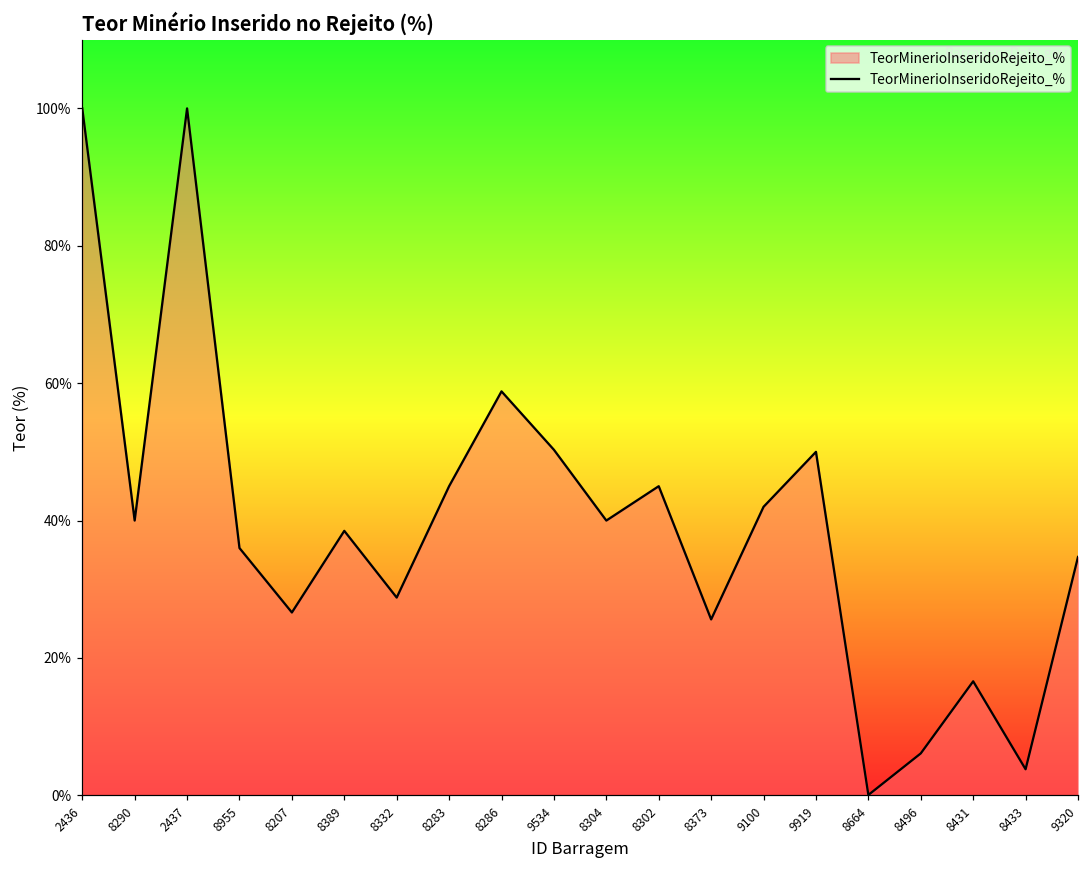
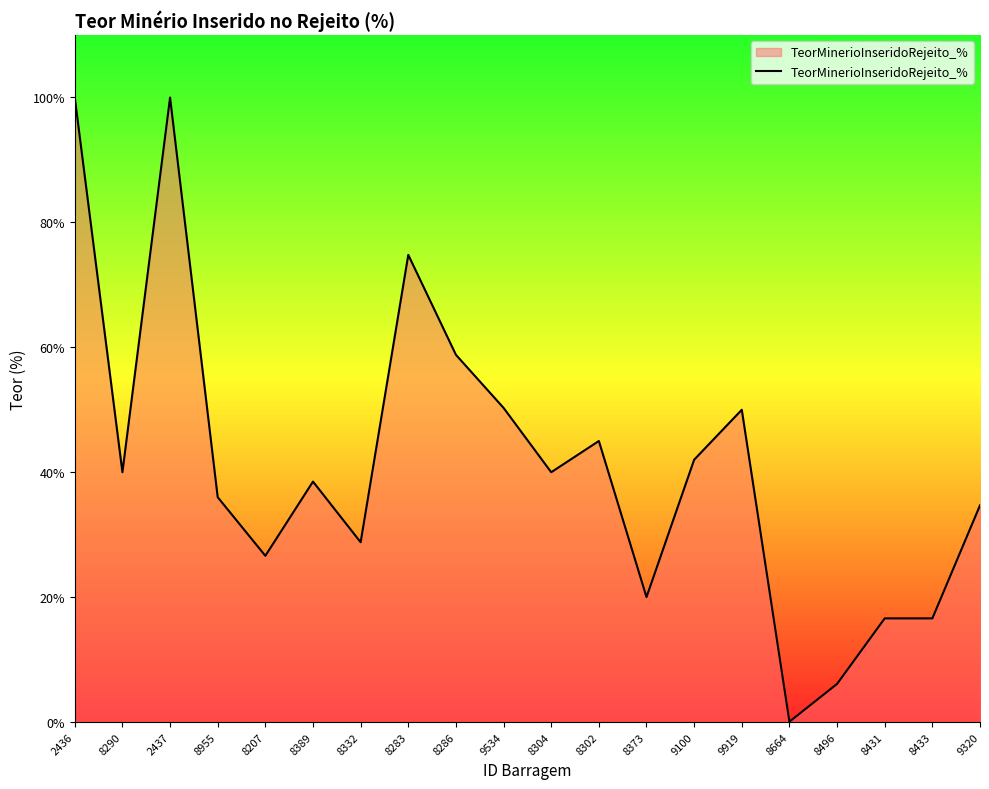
  {
    "2436": "100%",
    "8290": "40%",
    "2437": "100%",
    "8955": "36%",
    "8207": "27%",
    "8389": "39%",
    "8332": "29%",
-   "8283": "45%",
+   "8283": "75%",
    "8286": "59%",
    "9534": "50%",
    "8304": "40%",
    "8302": "45%",
-   "8373": "26%",
+   "8373": "20%",
    "9100": "42%",
    "9919": "50%",
    "8664": "0%",
    "8496": "6%",
    "8431": "17%",
-   "8433": "4%",
+   "8433": "17%",
    "9320": "35%"
  }
